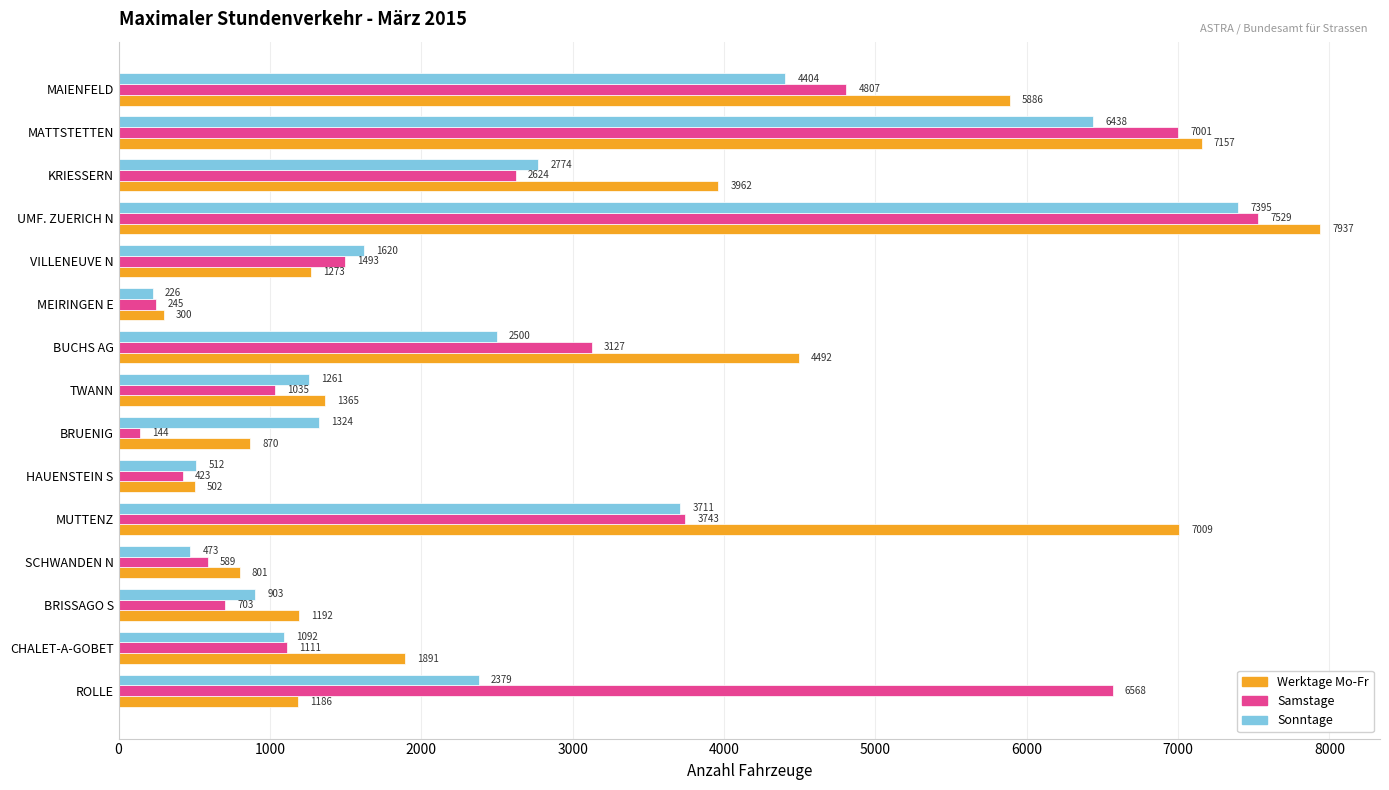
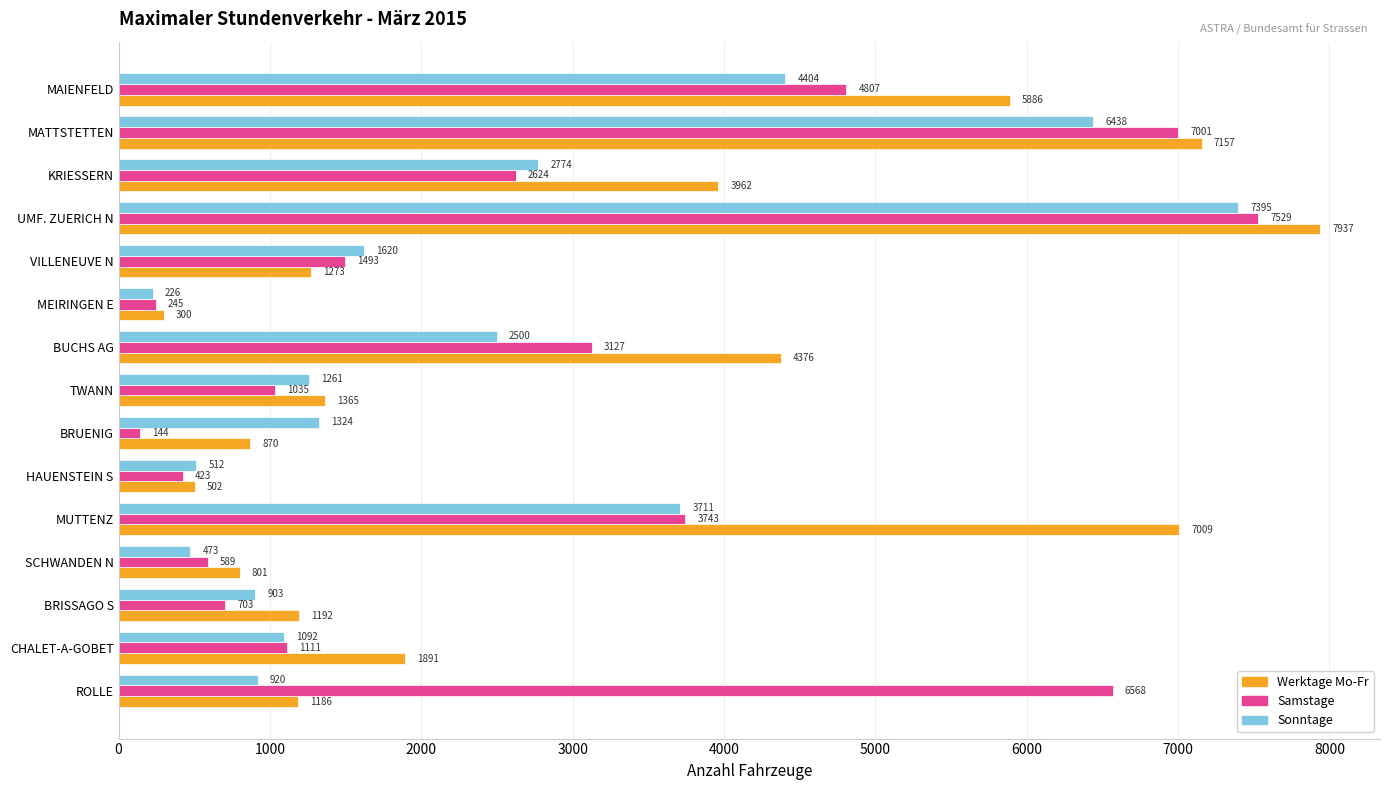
  {
    "Werktage Mo-Fr": {
      "MAIENFELD": 5886,
      "MATTSTETTEN": 7157,
      "KRIESSERN": 3962,
      "UMF. ZUERICH N": 7937,
      "VILLENEUVE N": 1273,
      "MEIRINGEN E": 300,
-     "BUCHS AG": 4492,
+     "BUCHS AG": 4376,
      "TWANN": 1365,
      "BRUENIG": 870,
      "HAUENSTEIN S": 502,
      "MUTTENZ": 7009,
      "SCHWANDEN N": 801,
      "BRISSAGO S": 1192,
      "CHALET-A-GOBET": 1891,
      "ROLLE": 1186
    },
    "Samstage": {
      "MAIENFELD": 4807,
      "MATTSTETTEN": 7001,
      "KRIESSERN": 2624,
      "UMF. ZUERICH N": 7529,
      "VILLENEUVE N": 1493,
      "MEIRINGEN E": 245,
      "BUCHS AG": 3127,
      "TWANN": 1035,
      "BRUENIG": 144,
      "HAUENSTEIN S": 423,
      "MUTTENZ": 3743,
      "SCHWANDEN N": 589,
      "BRISSAGO S": 703,
      "CHALET-A-GOBET": 1111,
      "ROLLE": 6568
    },
    "Sonntage": {
      "MAIENFELD": 4404,
      "MATTSTETTEN": 6438,
      "KRIESSERN": 2774,
      "UMF. ZUERICH N": 7395,
      "VILLENEUVE N": 1620,
      "MEIRINGEN E": 226,
      "BUCHS AG": 2500,
      "TWANN": 1261,
      "BRUENIG": 1324,
      "HAUENSTEIN S": 512,
      "MUTTENZ": 3711,
      "SCHWANDEN N": 473,
      "BRISSAGO S": 903,
      "CHALET-A-GOBET": 1092,
-     "ROLLE": 2379
+     "ROLLE": 920
    }
  }
